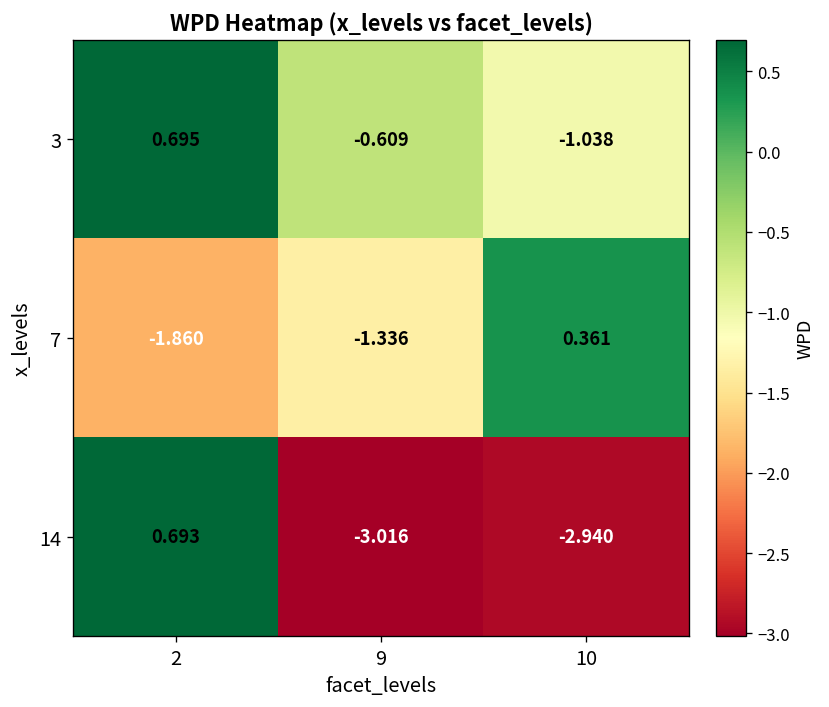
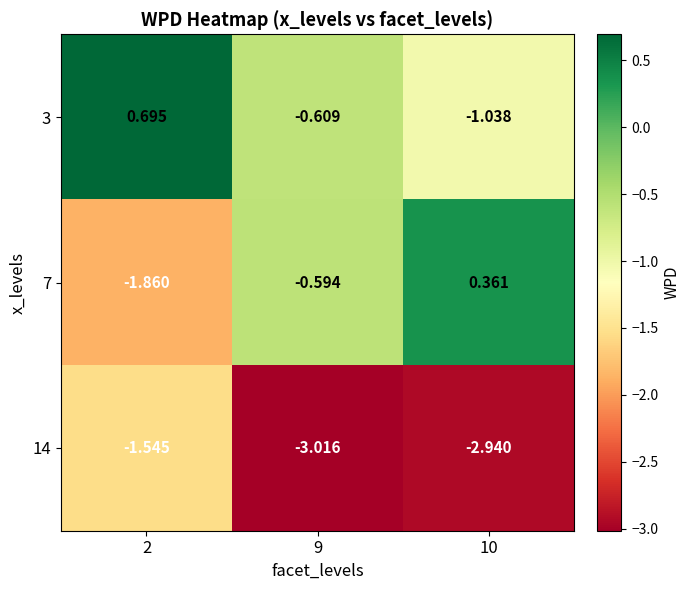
  {
    "3": {
      "2": 0.695,
      "9": -0.609,
      "10": -1.038
    },
    "7": {
      "2": -1.860,
-     "9": -1.336,
+     "9": -0.594,
      "10": 0.361
    },
    "14": {
-     "2": 0.693,
+     "2": -1.545,
      "9": -3.016,
      "10": -2.940
    }
  }
